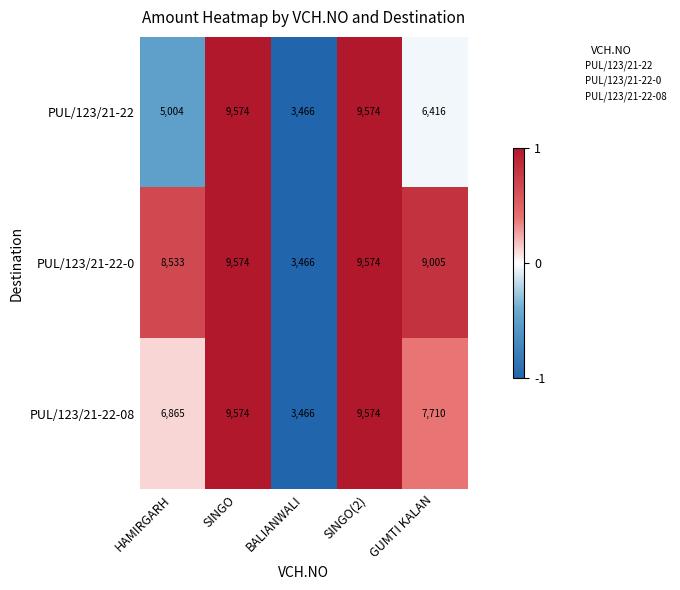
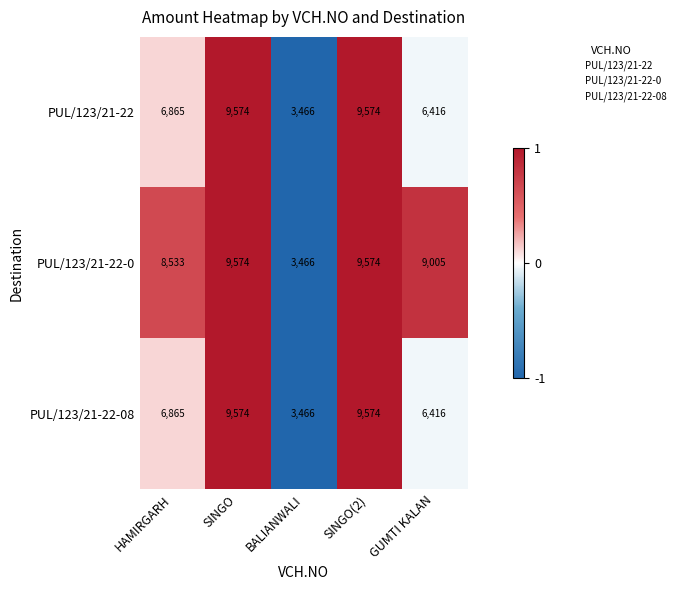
  {
    "PUL/123/21-22": {
-     "HAMIRGARH": "5,004",
+     "HAMIRGARH": "6,865",
      "SINGO": "9,574",
      "BALIANWALI": "3,466",
      "SINGO(2)": "9,574",
      "GUMTI KALAN": "6,416"
    },
    "PUL/123/21-22-0": {
      "HAMIRGARH": "8,533",
      "SINGO": "9,574",
      "BALIANWALI": "3,466",
      "SINGO(2)": "9,574",
      "GUMTI KALAN": "9,005"
    },
    "PUL/123/21-22-08": {
      "HAMIRGARH": "6,865",
      "SINGO": "9,574",
      "BALIANWALI": "3,466",
      "SINGO(2)": "9,574",
-     "GUMTI KALAN": "7,710"
+     "GUMTI KALAN": "6,416"
    }
  }
